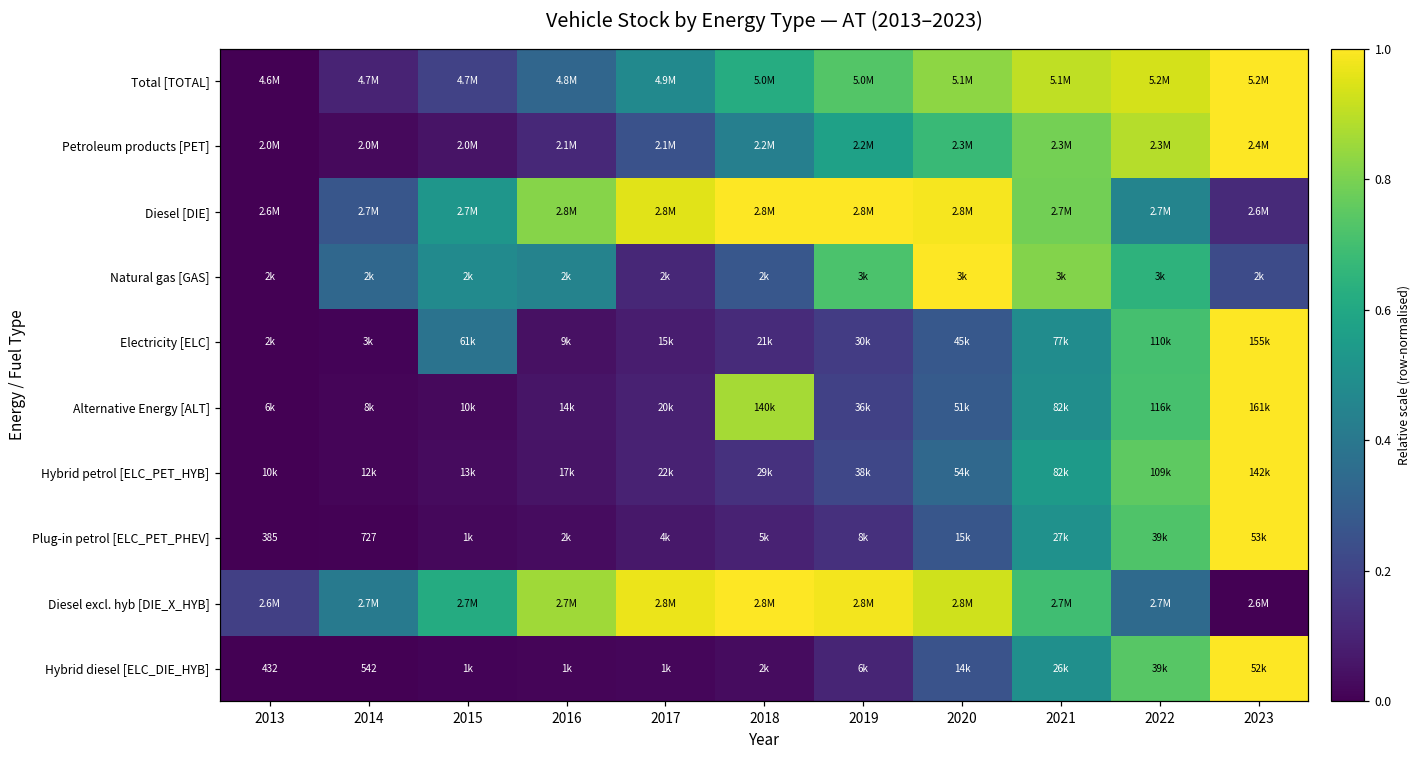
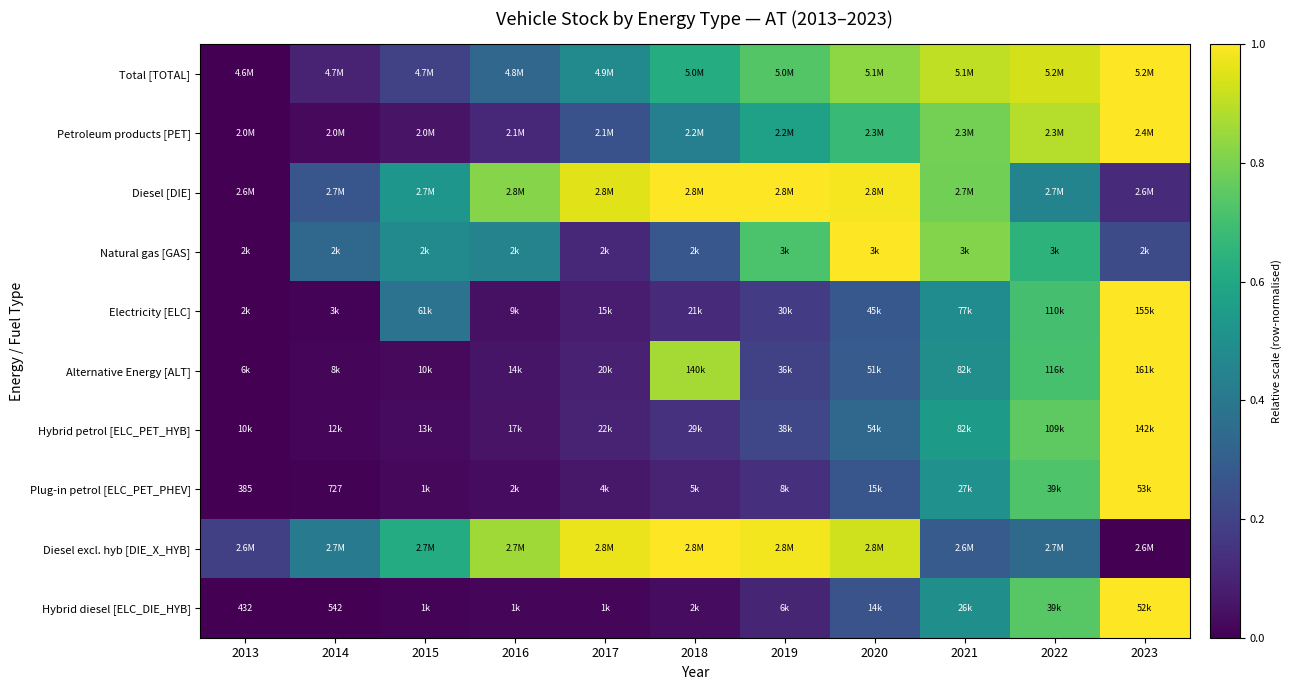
  {
    "Total [TOTAL]": {
      "2013": "4.6M",
      "2014": "4.7M",
      "2015": "4.7M",
      "2016": "4.8M",
      "2017": "4.9M",
      "2018": "5.0M",
      "2019": "5.0M",
      "2020": "5.1M",
      "2021": "5.1M",
      "2022": "5.2M",
      "2023": "5.2M"
    },
    "Petroleum products [PET]": {
      "2013": "2.0M",
      "2014": "2.0M",
      "2015": "2.0M",
      "2016": "2.1M",
      "2017": "2.1M",
      "2018": "2.2M",
      "2019": "2.2M",
      "2020": "2.3M",
      "2021": "2.3M",
      "2022": "2.3M",
      "2023": "2.4M"
    },
    "Diesel [DIE]": {
      "2013": "2.6M",
      "2014": "2.7M",
      "2015": "2.7M",
      "2016": "2.8M",
      "2017": "2.8M",
      "2018": "2.8M",
      "2019": "2.8M",
      "2020": "2.8M",
      "2021": "2.7M",
      "2022": "2.7M",
      "2023": "2.6M"
    },
    "Natural gas [GAS]": {
      "2013": "2k",
      "2014": "2k",
      "2015": "2k",
      "2016": "2k",
      "2017": "2k",
      "2018": "2k",
      "2019": "3k",
      "2020": "3k",
      "2021": "3k",
      "2022": "3k",
      "2023": "2k"
    },
    "Electricity [ELC]": {
      "2013": "2k",
      "2014": "3k",
      "2015": "61k",
      "2016": "9k",
      "2017": "15k",
      "2018": "21k",
      "2019": "30k",
      "2020": "45k",
      "2021": "77k",
      "2022": "110k",
      "2023": "155k"
    },
    "Alternative Energy [ALT]": {
      "2013": "6k",
      "2014": "8k",
      "2015": "10k",
      "2016": "14k",
      "2017": "20k",
      "2018": "140k",
      "2019": "36k",
      "2020": "51k",
      "2021": "82k",
      "2022": "116k",
      "2023": "161k"
    },
    "Hybrid petrol [ELC_PET_HYB]": {
      "2013": "10k",
      "2014": "12k",
      "2015": "13k",
      "2016": "17k",
      "2017": "22k",
      "2018": "29k",
      "2019": "38k",
      "2020": "54k",
      "2021": "82k",
      "2022": "109k",
      "2023": "142k"
    },
    "Plug-in petrol [ELC_PET_PHEV]": {
      "2013": "385",
      "2014": "727",
      "2015": "1k",
      "2016": "2k",
      "2017": "4k",
      "2018": "5k",
      "2019": "8k",
      "2020": "15k",
      "2021": "27k",
      "2022": "39k",
      "2023": "53k"
    },
    "Diesel excl. hyb [DIE_X_HYB]": {
      "2013": "2.6M",
      "2014": "2.7M",
      "2015": "2.7M",
      "2016": "2.7M",
      "2017": "2.8M",
      "2018": "2.8M",
      "2019": "2.8M",
      "2020": "2.8M",
-     "2021": "2.7M",
+     "2021": "2.6M",
      "2022": "2.7M",
      "2023": "2.6M"
    },
    "Hybrid diesel [ELC_DIE_HYB]": {
      "2013": "432",
      "2014": "542",
      "2015": "1k",
      "2016": "1k",
      "2017": "1k",
      "2018": "2k",
      "2019": "6k",
      "2020": "14k",
      "2021": "26k",
      "2022": "39k",
      "2023": "52k"
    }
  }
